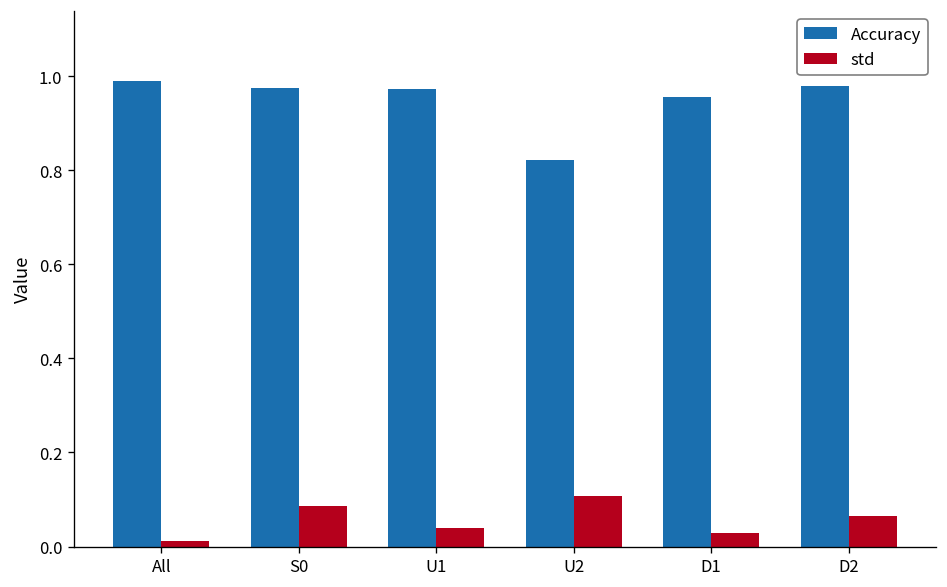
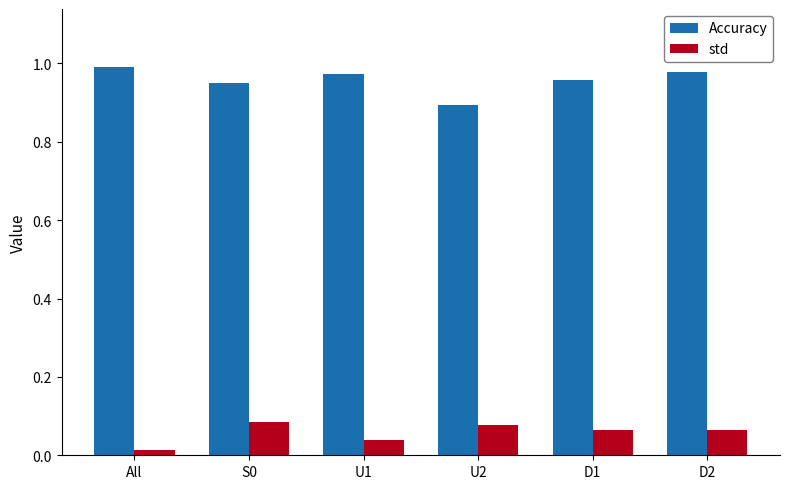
  {
    "Accuracy": {
      "All": 0.99,
-     "S0": 0.97,
+     "S0": 0.95,
      "U1": 0.97,
-     "U2": 0.82,
+     "U2": 0.89,
      "D1": 0.96,
      "D2": 0.98
    },
    "std": {
      "All": 0.01,
      "S0": 0.09,
      "U1": 0.04,
-     "U2": 0.11,
-     "D1": 0.03,
+     "U2": 0.08,
+     "D1": 0.07,
      "D2": 0.06
    }
  }
